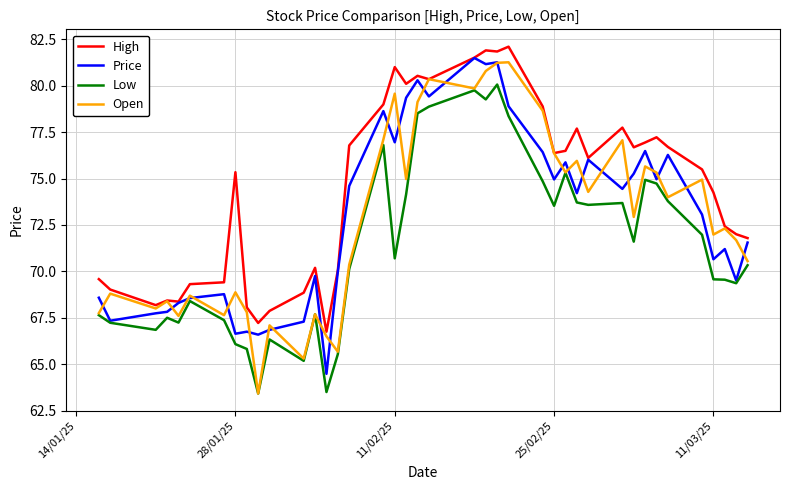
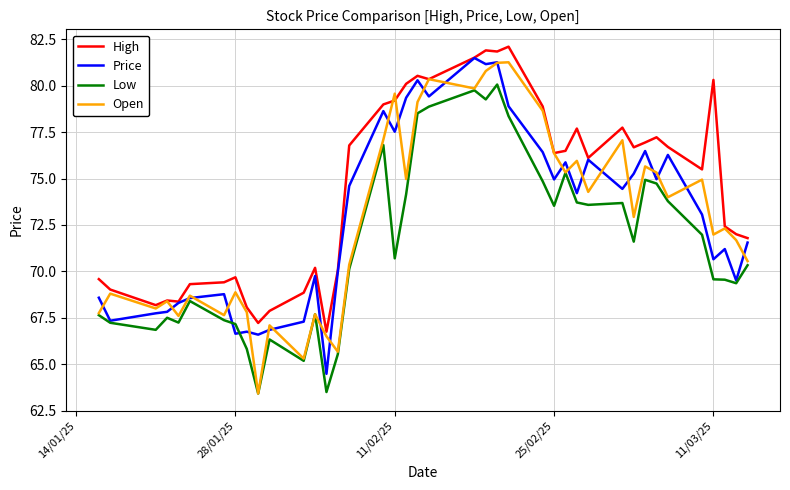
  {
    "High": {
-     "28/01/25": 75.3,
-     "11/02/25": 81.0,
-     "11/03/25": 74.3
+     "28/01/25": 69.7,
+     "11/02/25": 79.2,
+     "11/03/25": 80.3
    },
    "Price": {
      "28/01/25": 66.6,
-     "11/02/25": 77.0,
+     "11/02/25": 77.5,
      "25/02/25": 75.0,
      "11/03/25": 70.7
    },
    "Low": {
-     "28/01/25": 66.1,
+     "28/01/25": 67.2,
      "11/02/25": 70.7,
      "25/02/25": 73.5,
      "11/03/25": 69.6
    },
    "Open": {
      "28/01/25": 68.9,
      "11/02/25": 79.6,
      "11/03/25": 72.0
    }
  }
